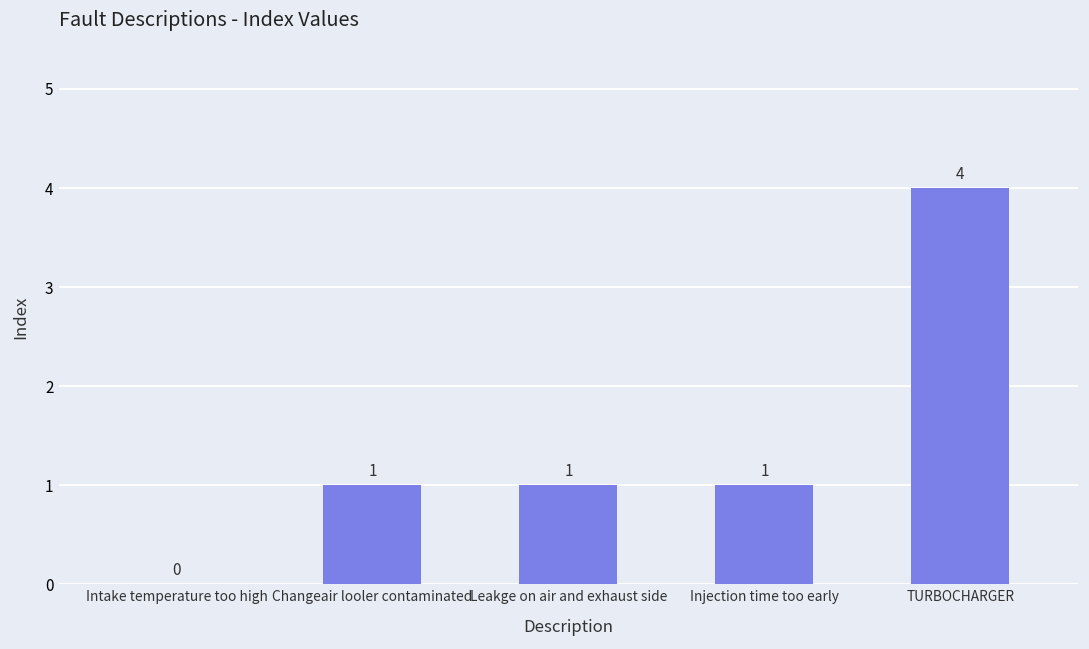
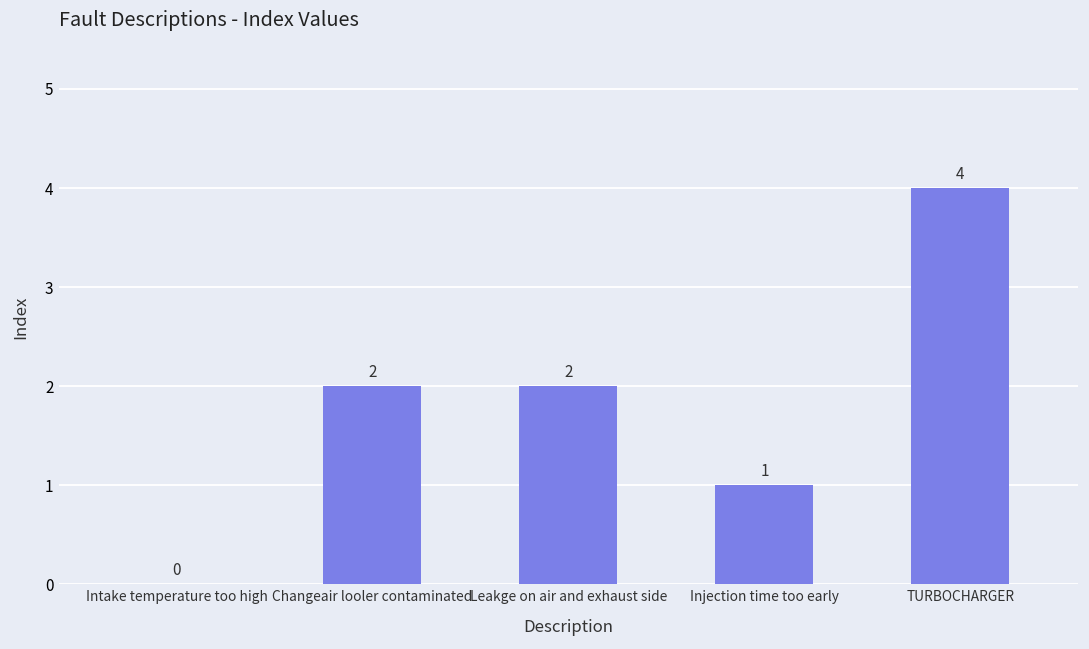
  {
    "Intake temperature too high": 0,
-   "Changeair looler contaminated": 1,
-   "Leakge on air and exhaust side": 1,
+   "Changeair looler contaminated": 2,
+   "Leakge on air and exhaust side": 2,
    "Injection time too early": 1,
    "TURBOCHARGER": 4
  }
